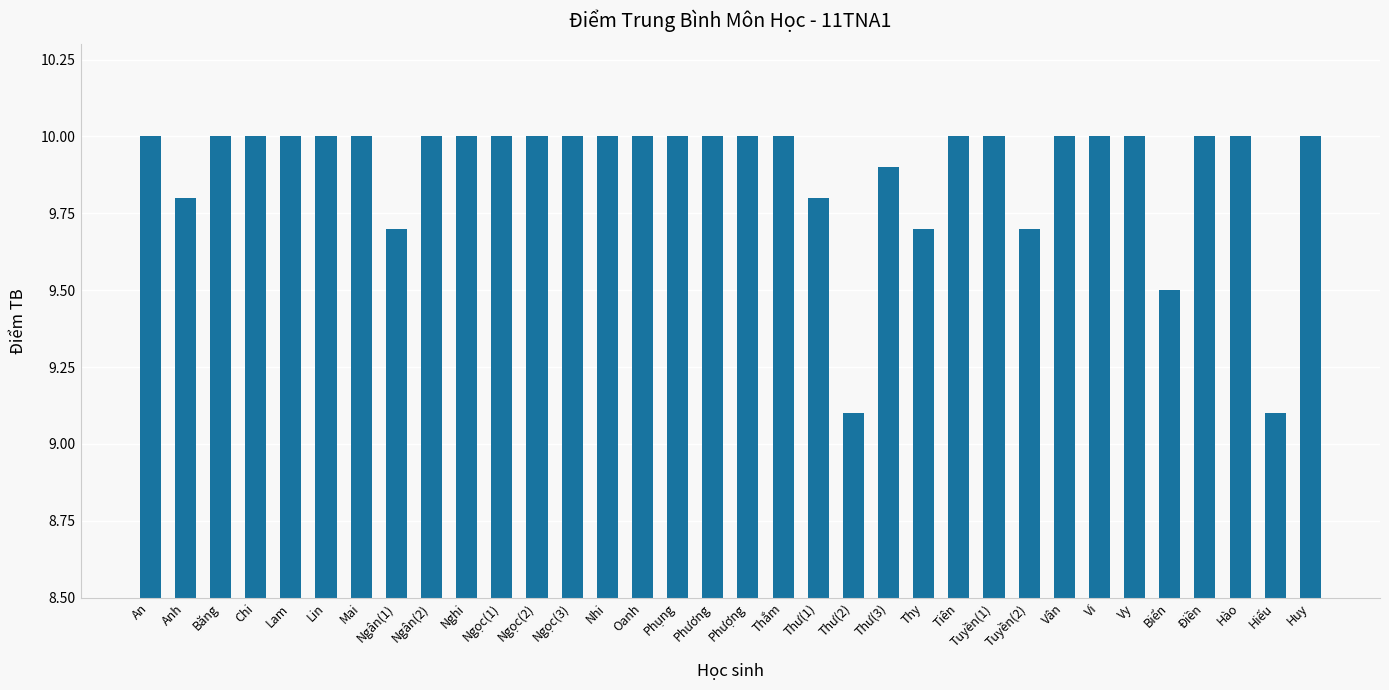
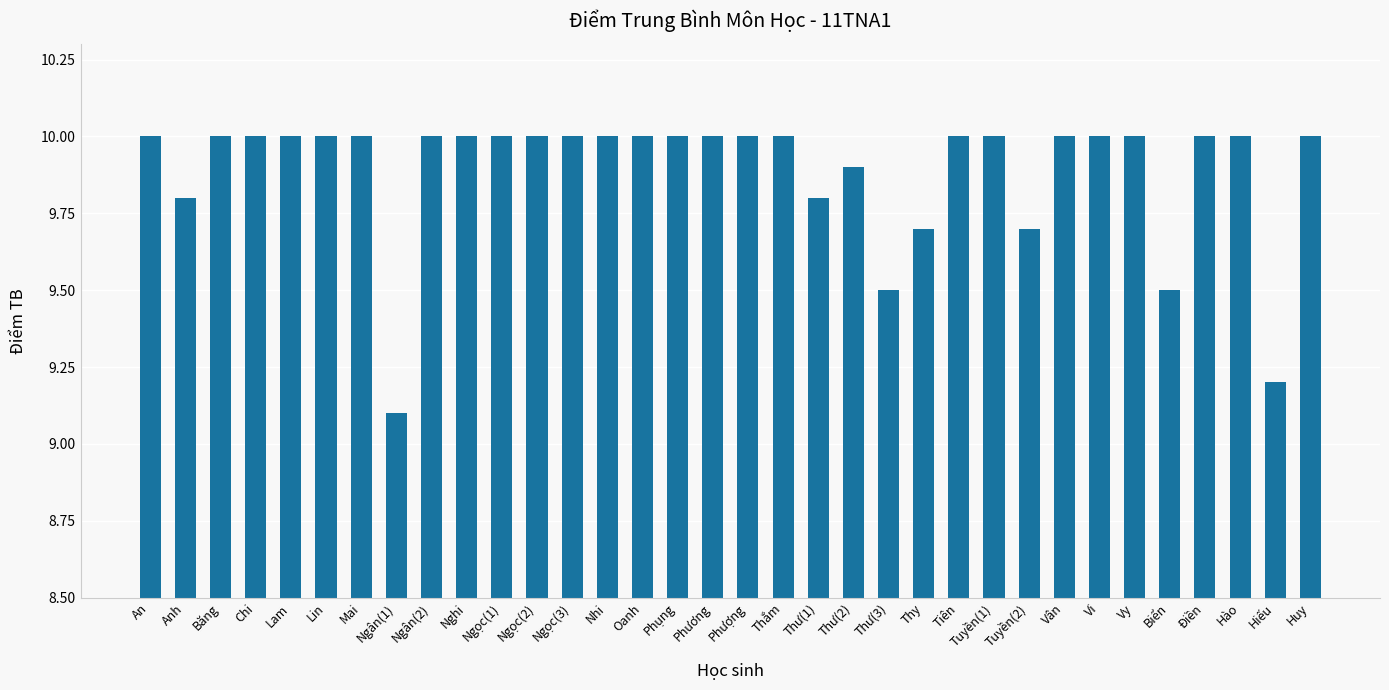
  {
    "An": 10.0,
    "Anh": 9.8,
    "Băng": 10.0,
    "Chi": 10.0,
    "Lam": 10.0,
    "Lin": 10.0,
    "Mai": 10.0,
-   "Ngân(1)": 9.7,
+   "Ngân(1)": 9.1,
    "Ngân(2)": 10.0,
    "Nghi": 10.0,
    "Ngọc(1)": 10.0,
    "Ngọc(2)": 10.0,
    "Ngọc(3)": 10.0,
    "Nhi": 10.0,
    "Oanh": 10.0,
    "Phụng": 10.0,
    "Phương": 10.0,
    "Phượng": 10.0,
    "Thắm": 10.0,
    "Thư(1)": 9.8,
-   "Thư(2)": 9.1,
-   "Thư(3)": 9.9,
+   "Thư(2)": 9.9,
+   "Thư(3)": 9.5,
    "Thy": 9.7,
    "Tiên": 10.0,
    "Tuyền(1)": 10.0,
    "Tuyền(2)": 9.7,
    "Vân": 10.0,
    "Vi": 10.0,
    "Vy": 10.0,
    "Biển": 9.5,
    "Điền": 10.0,
    "Hào": 10.0,
-   "Hiếu": 9.1,
+   "Hiếu": 9.2,
    "Huy": 10.0
  }
